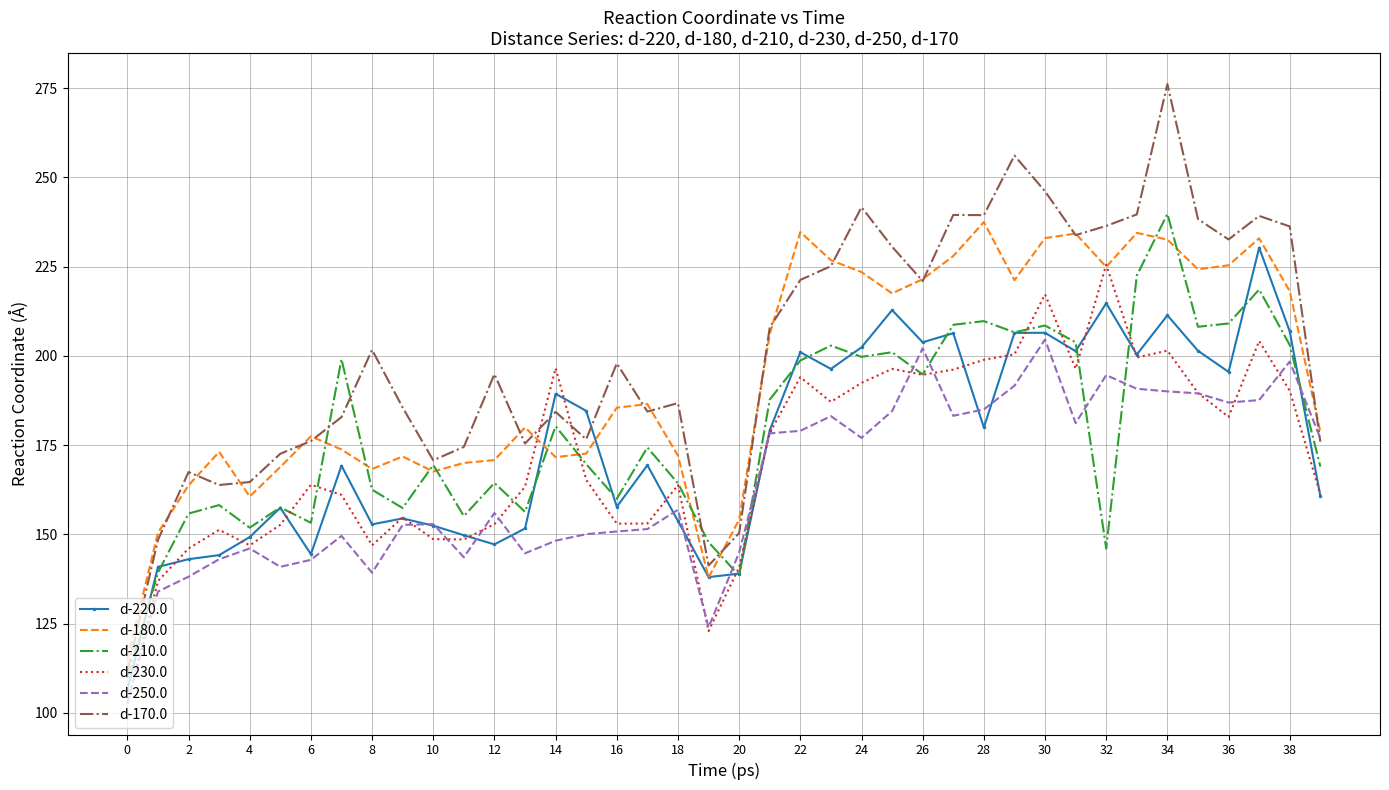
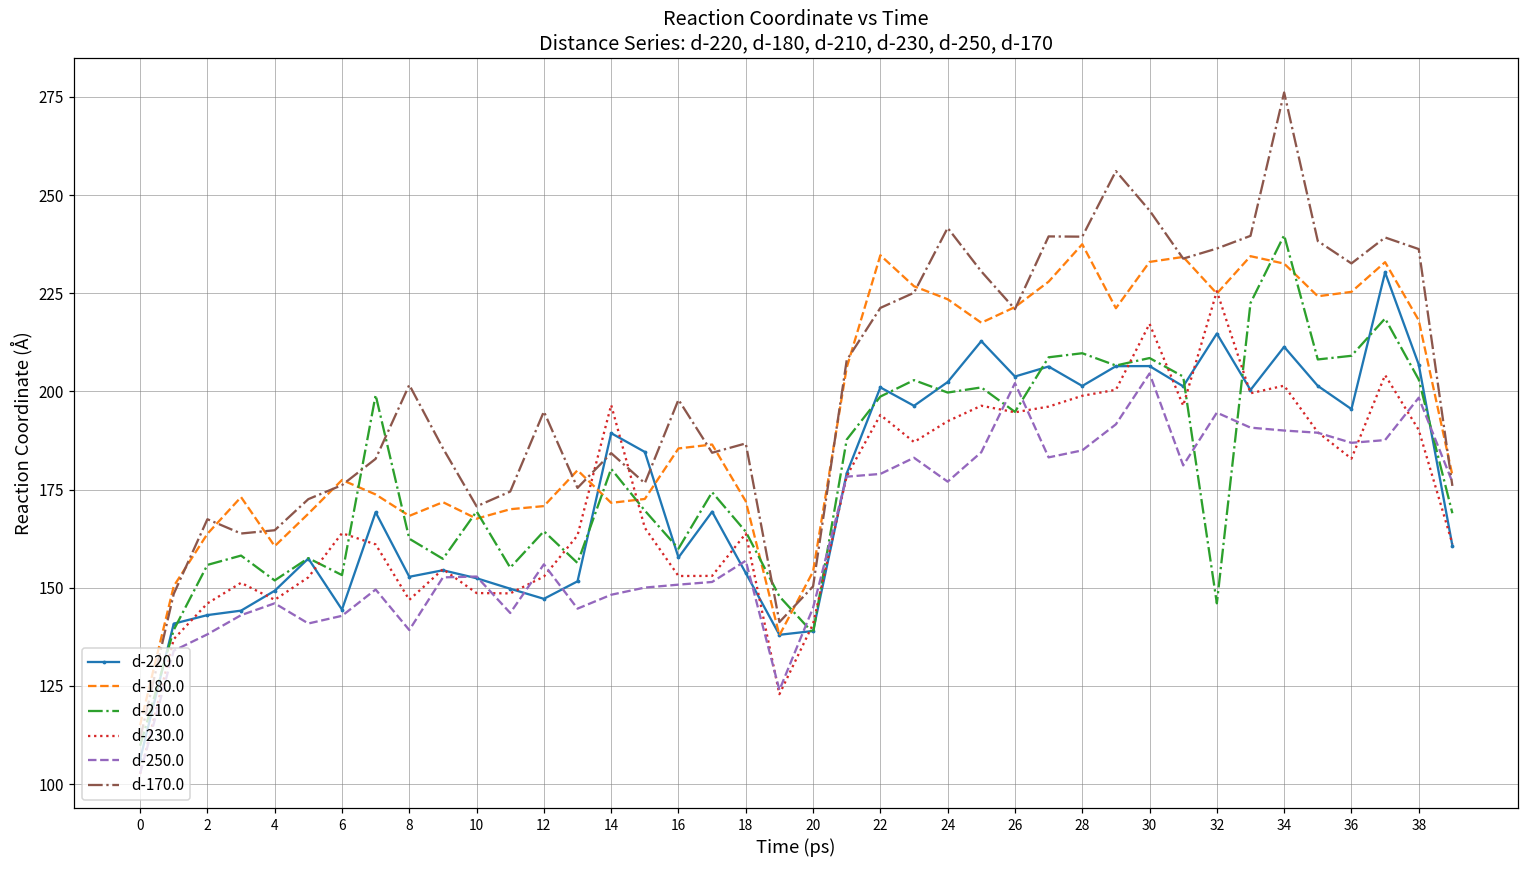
  {
    "d-220.0": {
      "2": 143,
      "4": 149,
      "6": 144,
      "8": 153,
      "12": 147,
      "14": 189,
      "16": 158,
      "18": 154,
      "22": 201,
      "24": 202,
      "26": 204,
-     "28": 180,
+     "28": 201,
      "30": 206,
      "32": 215,
      "34": 211,
      "36": 196,
      "38": 207
    },
    "d-180.0": {
      "2": 164,
      "4": 161,
      "6": 177,
      "8": 168,
      "10": 168,
      "12": 171,
      "14": 172,
      "16": 185,
      "18": 172,
      "20": 154,
      "22": 235,
      "24": 223,
      "28": 237,
      "30": 233,
      "34": 233,
      "36": 225,
      "38": 218
    },
    "d-210.0": {
      "2": 156,
      "4": 152,
      "6": 153,
      "8": 162,
      "10": 169,
      "12": 164,
      "14": 180,
      "16": 160,
      "22": 199,
      "24": 200,
      "28": 210,
      "30": 209,
      "32": 146,
      "34": 240,
      "36": 209,
      "38": 203
    },
    "d-230.0": {
      "2": 146,
      "4": 147,
      "6": 164,
      "8": 147,
      "10": 149,
      "12": 153,
      "14": 197,
      "16": 153,
      "20": 141,
      "22": 194,
      "24": 192,
      "28": 199,
      "30": 217,
      "34": 201,
      "36": 183,
      "38": 190
    },
    "d-250.0": {
      "2": 138,
      "4": 146,
      "6": 143,
      "8": 139,
      "12": 156,
      "14": 148,
      "16": 151,
      "18": 157,
      "20": 145,
      "22": 179,
      "24": 177,
      "26": 202,
      "28": 185,
      "30": 205,
      "32": 195,
      "34": 190,
      "36": 187,
      "38": 198
    },
    "d-170.0": {
      "2": 167,
      "4": 165,
      "6": 176,
      "8": 202,
      "10": 171,
      "12": 195,
      "14": 184,
      "16": 198,
      "18": 187,
      "20": 150,
      "22": 221,
      "24": 242,
      "28": 239,
      "30": 246,
      "32": 236,
      "34": 276,
      "36": 233,
      "38": 236
    }
  }
